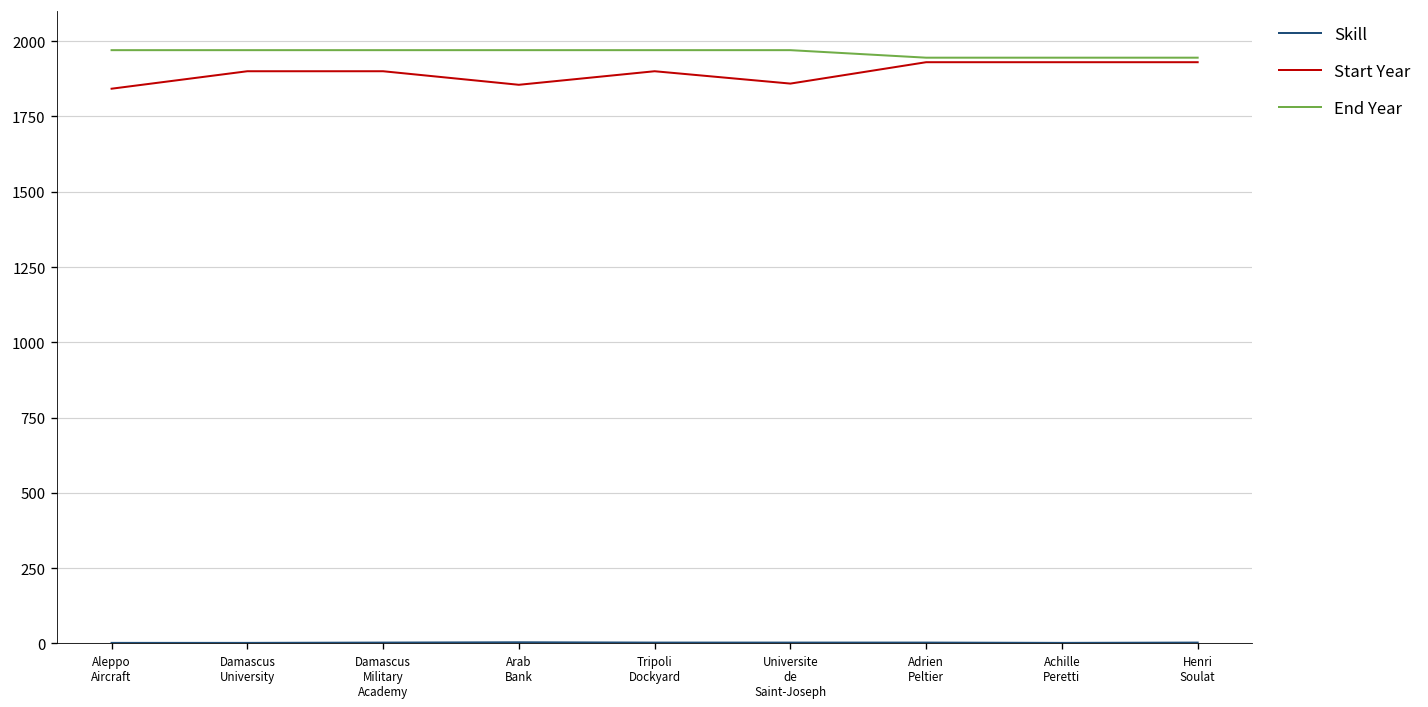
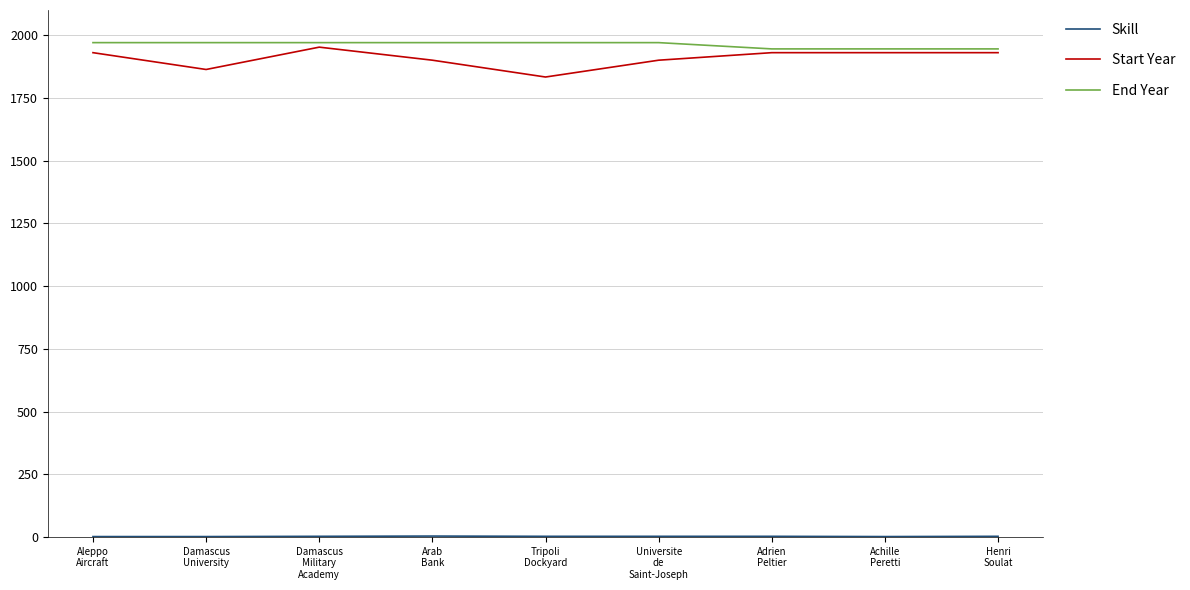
  {
    "Skill": {
      "Aleppo Aircraft": 0,
      "Damascus University": 0,
      "Damascus Military Academy": 0,
      "Arab Bank": 0,
      "Tripoli Dockyard": 0,
      "Universite de Saint-Joseph": 0,
      "Adrien Peltier": 0,
      "Achille Peretti": 0,
      "Henri Soulat": 0
    },
    "Start Year": {
-     "Aleppo Aircraft": 1840,
-     "Damascus University": 1900,
-     "Damascus Military Academy": 1900,
-     "Arab Bank": 1860,
-     "Tripoli Dockyard": 1900,
-     "Universite de Saint-Joseph": 1860,
+     "Aleppo Aircraft": 1930,
+     "Damascus University": 1860,
+     "Damascus Military Academy": 1950,
+     "Arab Bank": 1900,
+     "Tripoli Dockyard": 1830,
+     "Universite de Saint-Joseph": 1900,
      "Adrien Peltier": 1930,
      "Achille Peretti": 1930,
      "Henri Soulat": 1930
    },
    "End Year": {
      "Aleppo Aircraft": 1970,
      "Damascus University": 1970,
      "Damascus Military Academy": 1970,
      "Arab Bank": 1970,
      "Tripoli Dockyard": 1970,
      "Universite de Saint-Joseph": 1970,
      "Adrien Peltier": 1950,
      "Achille Peretti": 1950,
      "Henri Soulat": 1950
    }
  }
